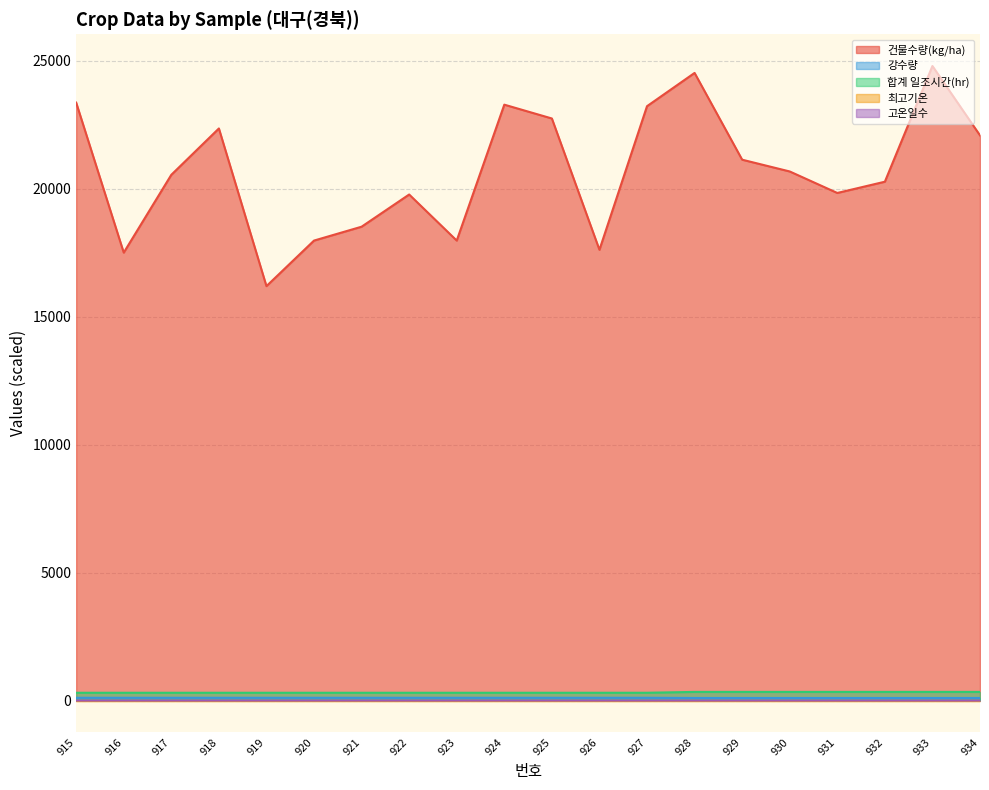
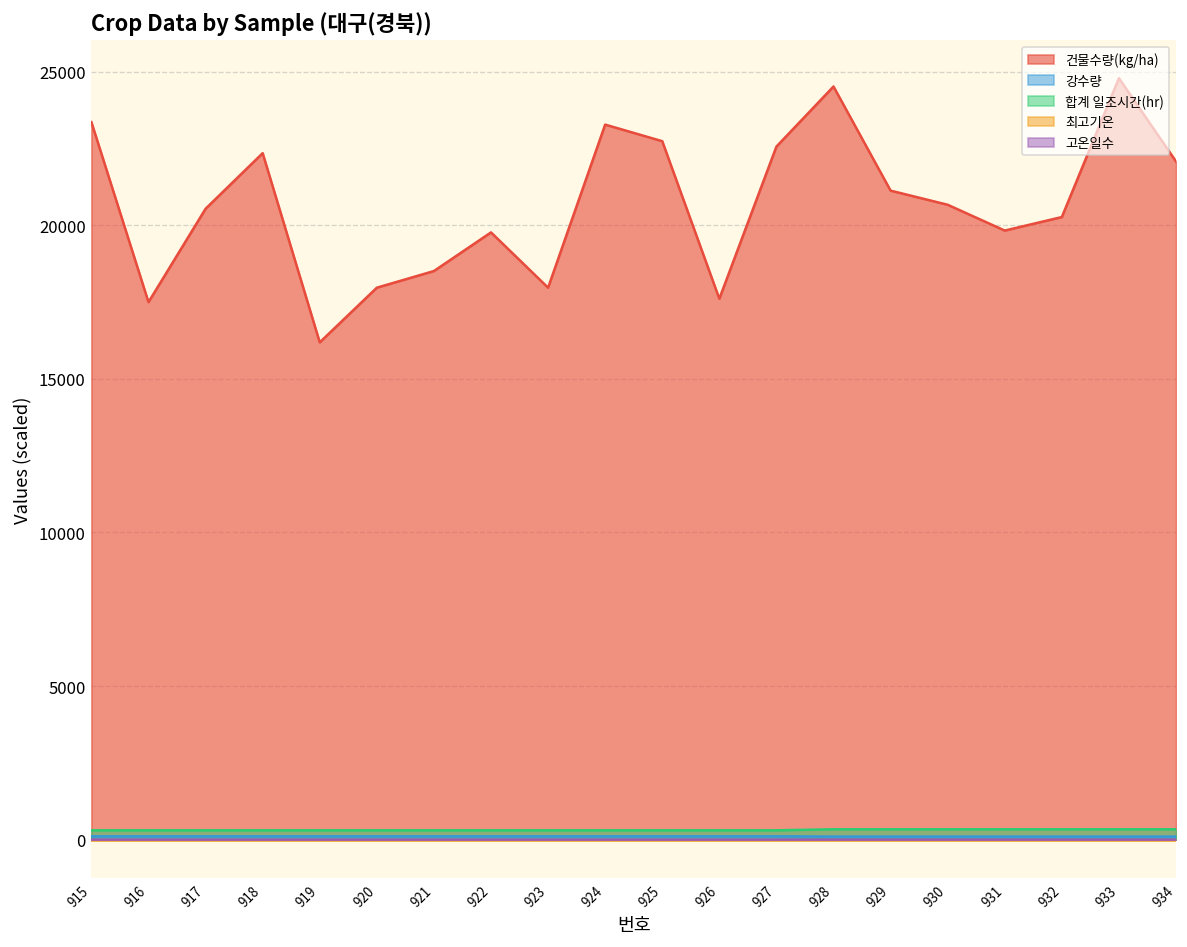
  {
    "건물수량(kg/ha)": {
      "915": 23400,
      "916": 17500,
      "917": 20500,
      "918": 22400,
      "919": 16200,
      "920": 18000,
      "921": 18500,
      "922": 19800,
      "923": 18000,
      "924": 23300,
      "925": 22700,
      "926": 17600,
-     "927": 23200,
+     "927": 22600,
      "928": 24500,
      "929": 21100,
      "930": 20700,
      "931": 19800,
      "932": 20300,
      "934": 22100
    },
    "강수량": {
      "915": 100,
      "916": 100,
      "917": 100,
      "918": 100,
      "919": 100,
      "920": 100,
      "921": 100,
      "922": 100,
      "923": 100,
      "924": 100,
      "925": 100,
      "926": 100,
      "927": 100
    },
    "합계 일조시간(hr)": {
      "915": 300,
      "916": 300,
      "917": 300,
      "918": 300,
      "919": 300,
      "920": 300,
      "921": 300,
      "922": 300,
      "923": 300,
      "924": 300,
      "925": 300,
      "926": 300,
      "927": 300,
      "928": 300,
      "929": 300,
      "930": 300,
      "931": 300,
      "932": 300,
      "933": 300,
      "934": 300
    },
    "고온일수": {
      "915": 0,
      "916": 0,
      "917": 0,
      "918": 0,
      "919": 0,
      "920": 0,
      "921": 0,
      "922": 0,
      "923": 0,
      "924": 0,
      "925": 0,
      "926": 0,
      "927": 0
    }
  }
